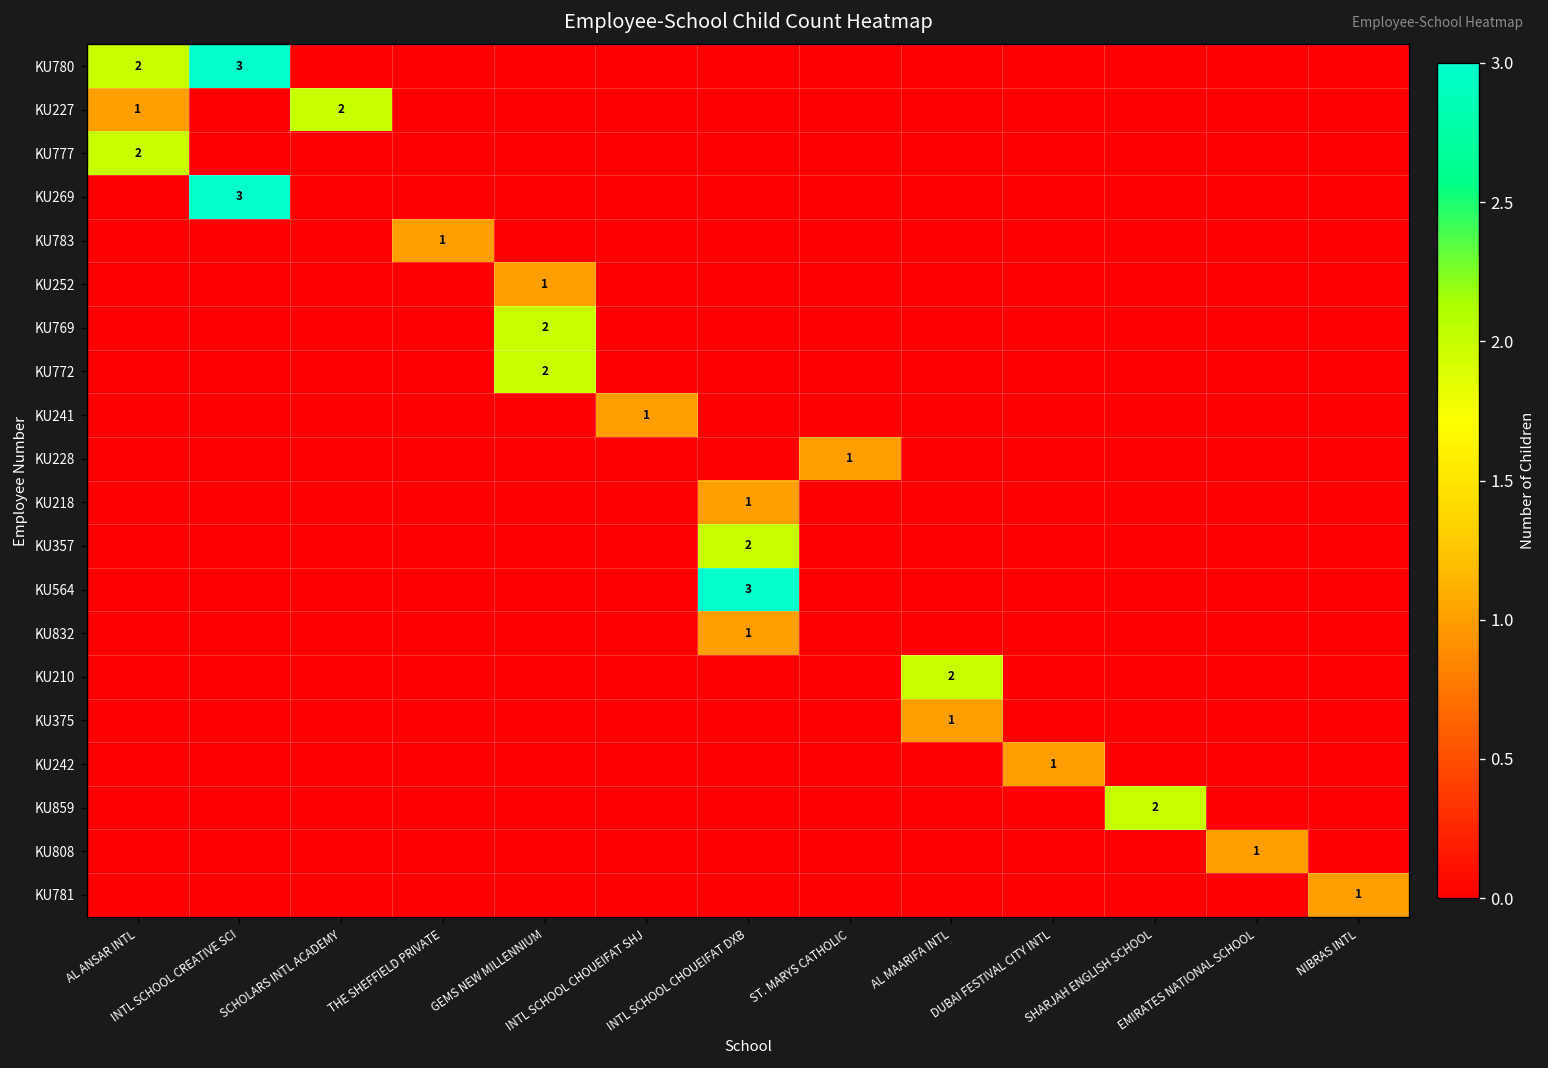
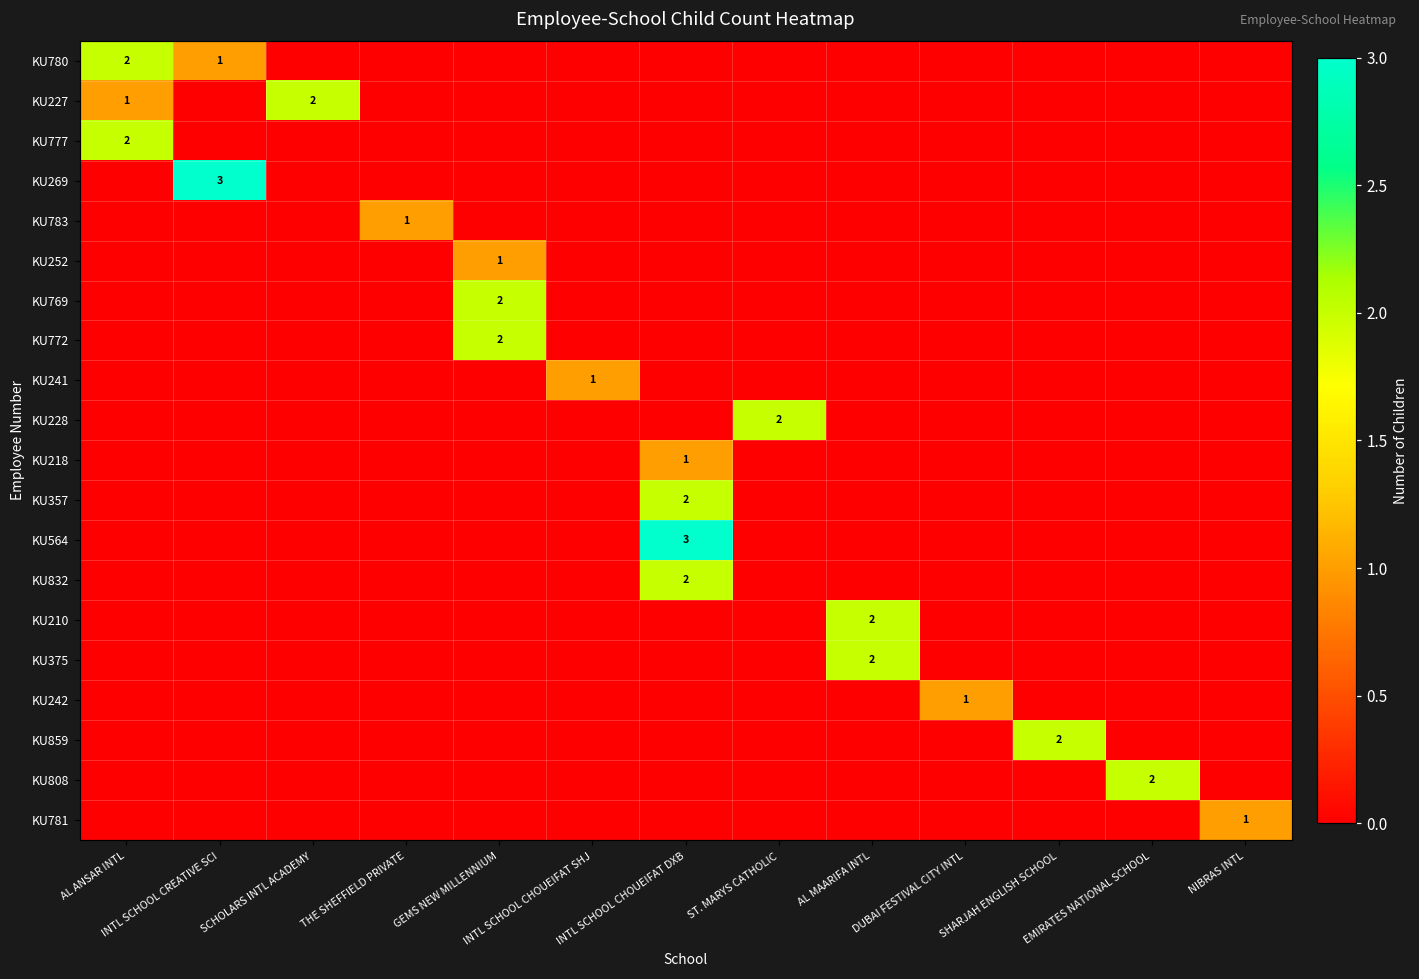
  {
    "KU780": {
      "AL ANSAR INTL": 2,
-     "INTL SCHOOL CREATIVE SCI": 3
+     "INTL SCHOOL CREATIVE SCI": 1
    },
    "KU227": {
      "AL ANSAR INTL": 1,
      "SCHOLARS INTL ACADEMY": 2
    },
    "KU777": {
      "AL ANSAR INTL": 2
    },
    "KU269": {
      "INTL SCHOOL CREATIVE SCI": 3
    },
    "KU783": {
      "THE SHEFFIELD PRIVATE": 1
    },
    "KU252": {
      "GEMS NEW MILLENNIUM": 1
    },
    "KU769": {
      "GEMS NEW MILLENNIUM": 2
    },
    "KU772": {
      "GEMS NEW MILLENNIUM": 2
    },
    "KU241": {
      "INTL SCHOOL CHOUEIFAT SHJ": 1
    },
    "KU228": {
-     "ST. MARYS CATHOLIC": 1
+     "ST. MARYS CATHOLIC": 2
    },
    "KU218": {
      "INTL SCHOOL CHOUEIFAT DXB": 1
    },
    "KU357": {
      "INTL SCHOOL CHOUEIFAT DXB": 2
    },
    "KU564": {
      "INTL SCHOOL CHOUEIFAT DXB": 3
    },
    "KU832": {
-     "INTL SCHOOL CHOUEIFAT DXB": 1
+     "INTL SCHOOL CHOUEIFAT DXB": 2
    },
    "KU210": {
      "AL MAARIFA INTL": 2
    },
    "KU375": {
-     "AL MAARIFA INTL": 1
+     "AL MAARIFA INTL": 2
    },
    "KU242": {
      "DUBAI FESTIVAL CITY INTL": 1
    },
    "KU859": {
      "SHARJAH ENGLISH SCHOOL": 2
    },
    "KU808": {
-     "EMIRATES NATIONAL SCHOOL": 1
+     "EMIRATES NATIONAL SCHOOL": 2
    },
    "KU781": {
      "NIBRAS INTL": 1
    }
  }
